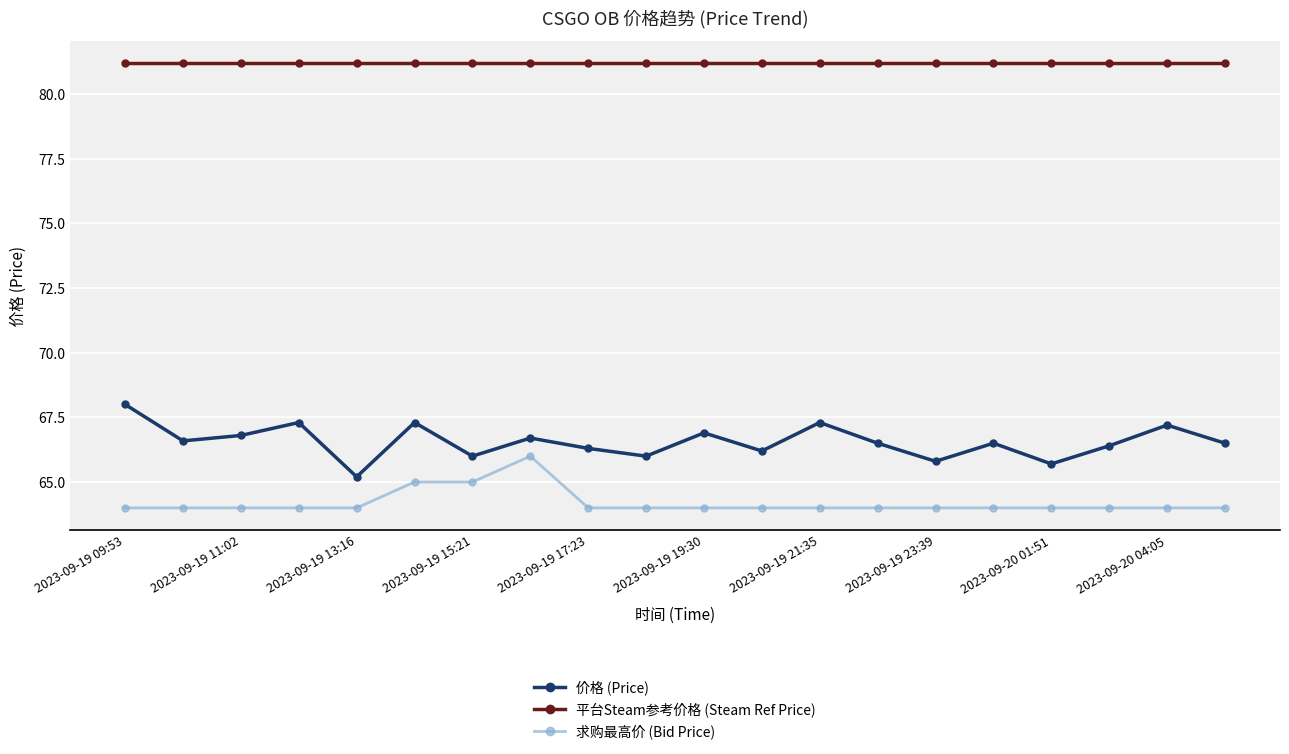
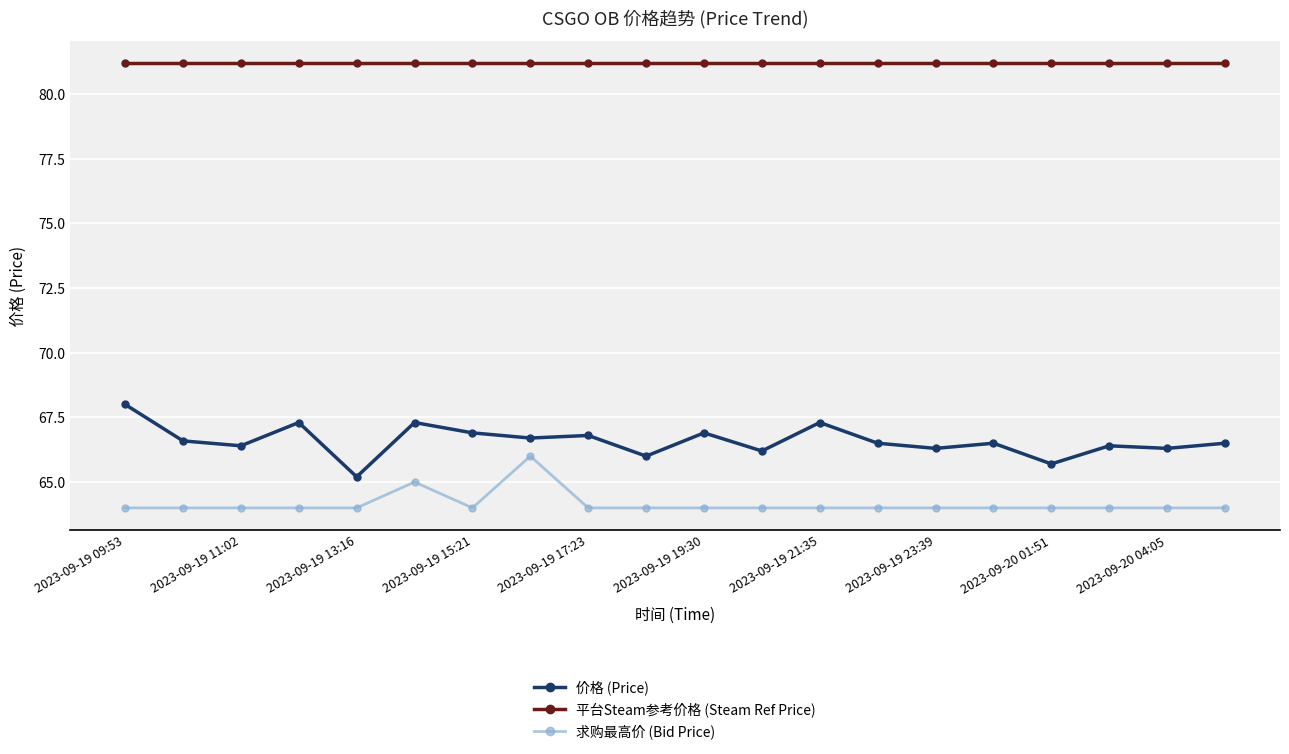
  {
    "价格 (Price)": {
      "2023-09-19 09:53": 68.0,
-     "2023-09-19 11:02": 66.8,
+     "2023-09-19 11:02": 66.4,
      "2023-09-19 13:16": 65.2,
-     "2023-09-19 15:21": 66.0,
-     "2023-09-19 17:23": 66.3,
+     "2023-09-19 15:21": 66.9,
+     "2023-09-19 17:23": 66.8,
      "2023-09-19 19:30": 66.9,
      "2023-09-19 21:35": 67.3,
-     "2023-09-19 23:39": 65.8,
+     "2023-09-19 23:39": 66.3,
      "2023-09-20 01:51": 65.7,
-     "2023-09-20 04:05": 67.2
+     "2023-09-20 04:05": 66.3
    },
    "平台Steam参考价格 (Steam Ref Price)": {
      "2023-09-19 09:53": 81.2,
      "2023-09-19 11:02": 81.2,
      "2023-09-19 13:16": 81.2,
      "2023-09-19 15:21": 81.2,
      "2023-09-19 17:23": 81.2,
      "2023-09-19 19:30": 81.2,
      "2023-09-19 21:35": 81.2,
      "2023-09-19 23:39": 81.2,
      "2023-09-20 01:51": 81.2,
      "2023-09-20 04:05": 81.2
    },
    "求购最高价 (Bid Price)": {
      "2023-09-19 09:53": 64,
      "2023-09-19 11:02": 64,
      "2023-09-19 13:16": 64,
-     "2023-09-19 15:21": 65,
+     "2023-09-19 15:21": 64,
      "2023-09-19 17:23": 64,
      "2023-09-19 19:30": 64,
      "2023-09-19 21:35": 64,
      "2023-09-19 23:39": 64,
      "2023-09-20 01:51": 64,
      "2023-09-20 04:05": 64
    }
  }
